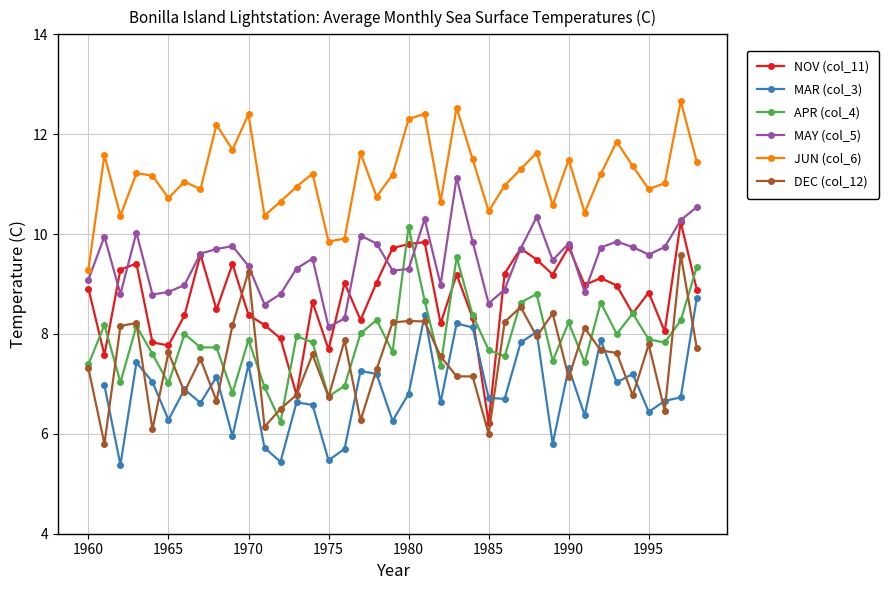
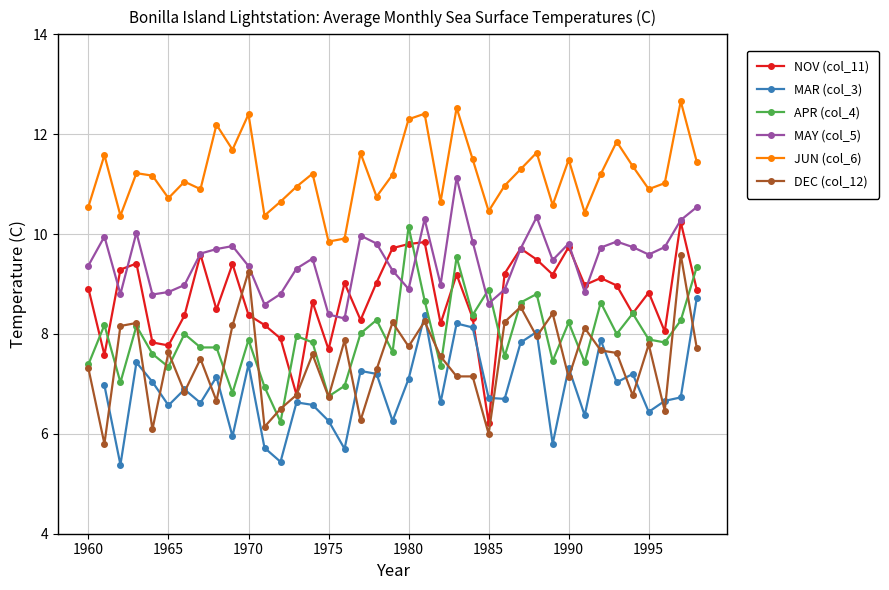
  {
    "NOV (col_11)": {
      "1960": 8.9,
      "1965": 7.8,
      "1970": 8.4,
      "1975": 7.7,
      "1980": 9.8,
      "1985": 6.2,
      "1990": 9.7,
      "1995": 8.8
    },
    "MAR (col_3)": {
-     "1965": 6.3,
+     "1965": 6.6,
      "1970": 7.4,
-     "1975": 5.5,
-     "1980": 6.8,
+     "1975": 6.3,
+     "1980": 7.1,
      "1985": 6.7,
      "1990": 7.3,
      "1995": 6.4
    },
    "APR (col_4)": {
      "1960": 7.4,
-     "1965": 7.0,
+     "1965": 7.3,
      "1970": 7.9,
      "1980": 10.2,
-     "1985": 7.7,
+     "1985": 8.9,
      "1990": 8.2,
      "1995": 7.9
    },
    "MAY (col_5)": {
-     "1960": 9.1,
+     "1960": 9.4,
      "1965": 8.8,
      "1970": 9.4,
-     "1975": 8.1,
-     "1980": 9.3,
+     "1975": 8.4,
+     "1980": 8.9,
      "1985": 8.6,
      "1990": 9.8,
      "1995": 9.6
    },
    "JUN (col_6)": {
-     "1960": 9.3,
+     "1960": 10.6,
      "1965": 10.7,
      "1970": 12.4,
      "1975": 9.9,
      "1980": 12.3,
      "1985": 10.5,
      "1990": 11.5,
      "1995": 10.9
    },
    "DEC (col_12)": {
      "1960": 7.3,
      "1965": 7.6,
      "1970": 9.3,
-     "1980": 8.3,
+     "1980": 7.8,
      "1985": 6.0,
      "1990": 7.1,
      "1995": 7.8
    }
  }
